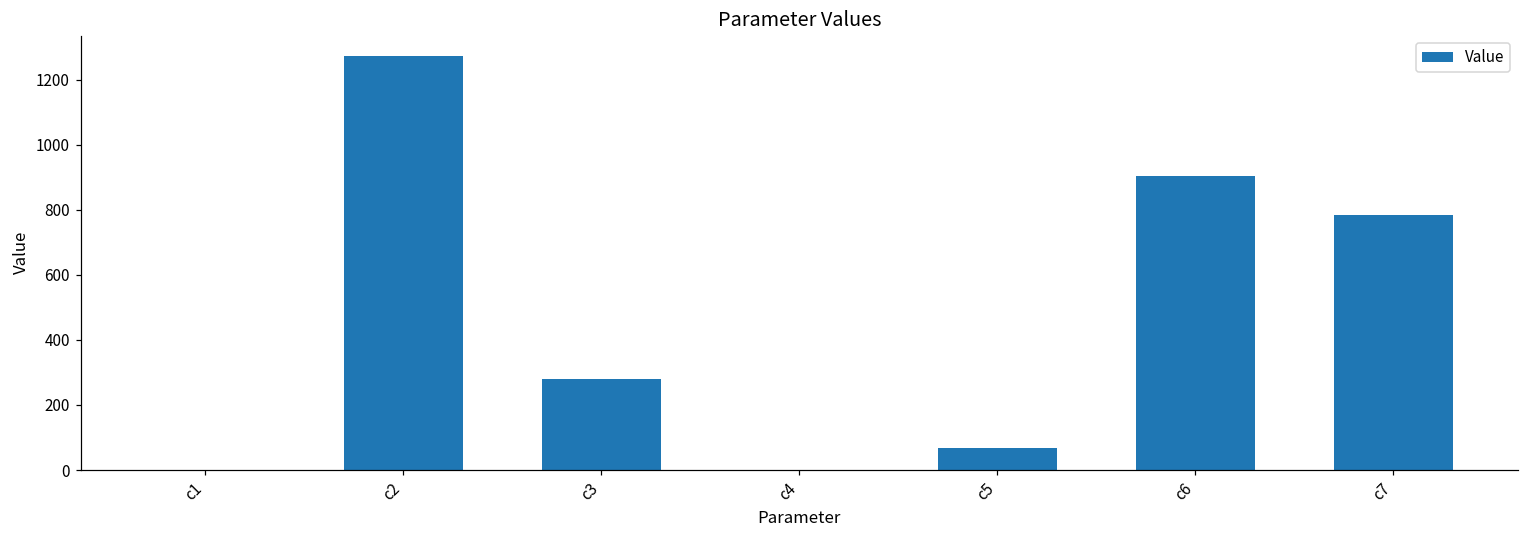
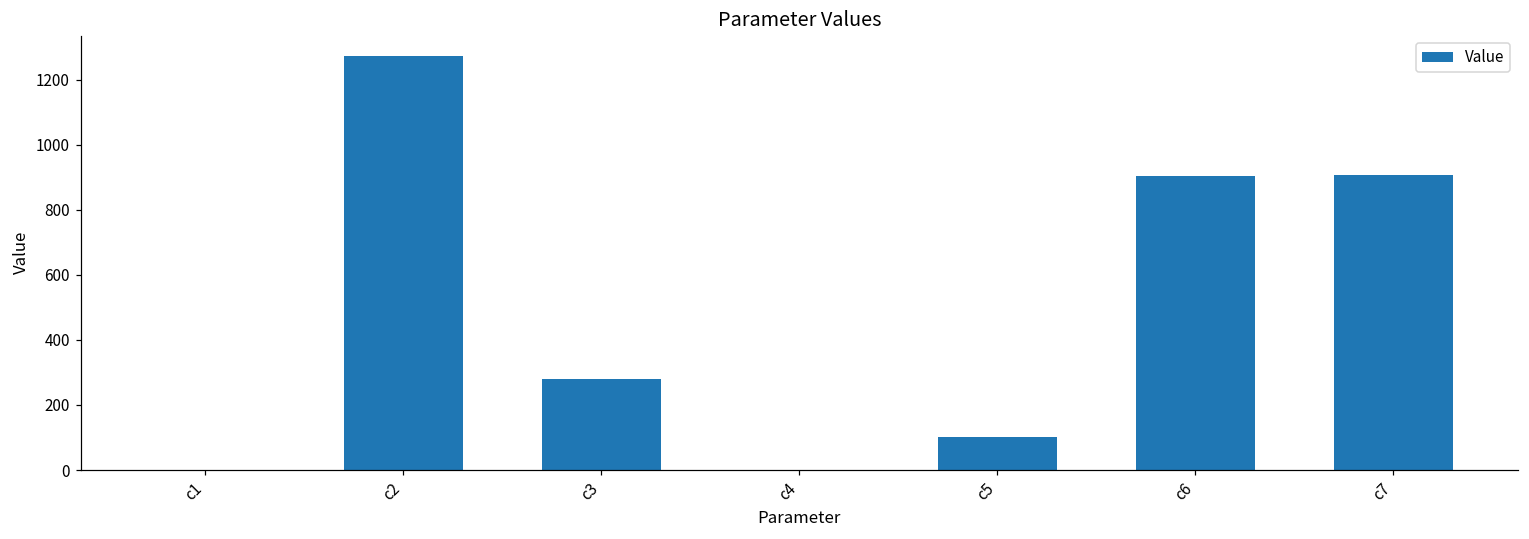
  {
    "c2": 1270,
    "c3": 280,
-   "c5": 70,
+   "c5": 100,
    "c6": 900,
-   "c7": 780
+   "c7": 910
  }
